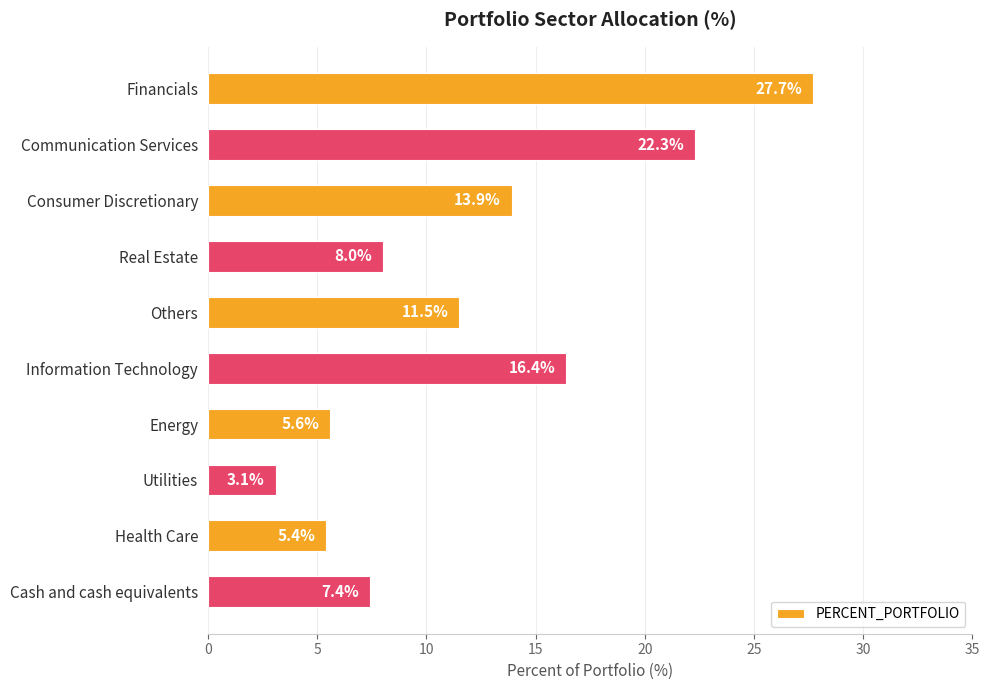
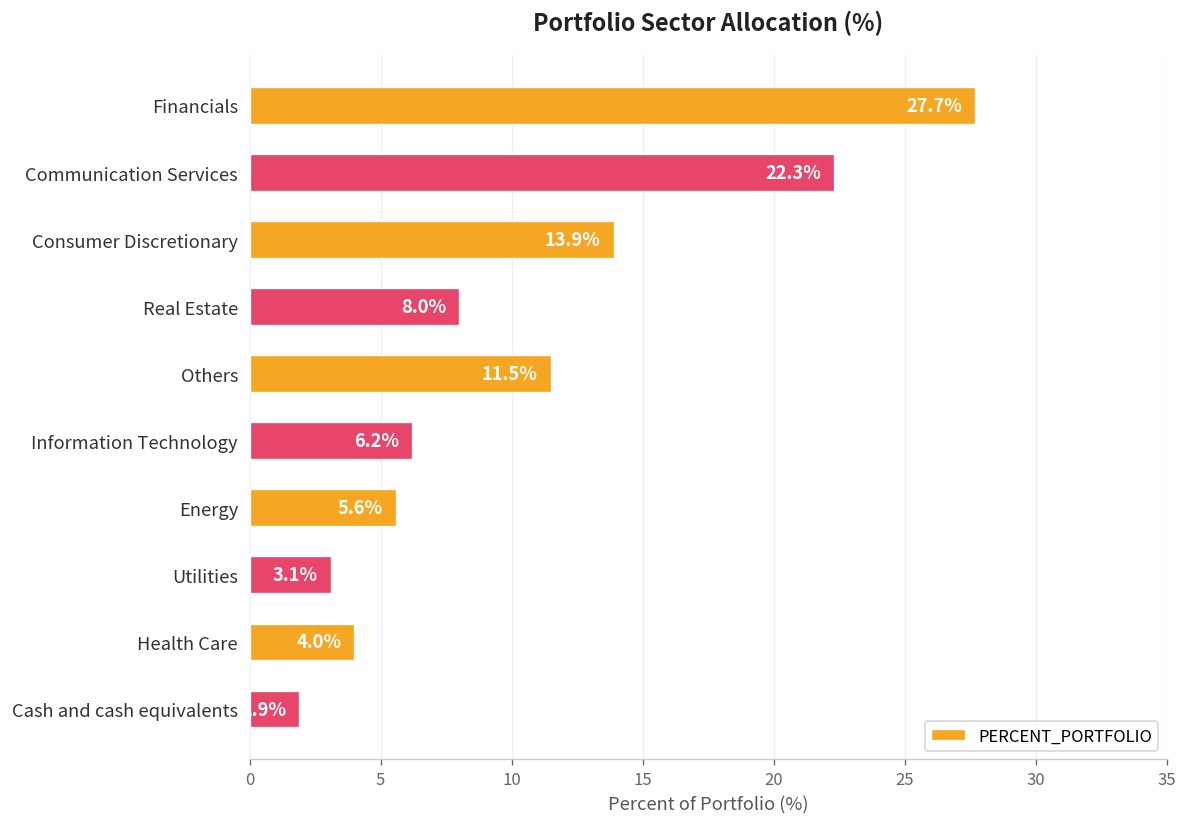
  {
    "Financials": "27.7%",
    "Communication Services": "22.3%",
    "Consumer Discretionary": "13.9%",
    "Real Estate": "8.0%",
    "Others": "11.5%",
-   "Information Technology": "16.4%",
+   "Information Technology": "6.2%",
    "Energy": "5.6%",
    "Utilities": "3.1%",
-   "Health Care": "5.4%",
-   "Cash and cash equivalents": "7.4%"
+   "Health Care": "4.0%",
+   "Cash and cash equivalents": "1.9%"
  }
